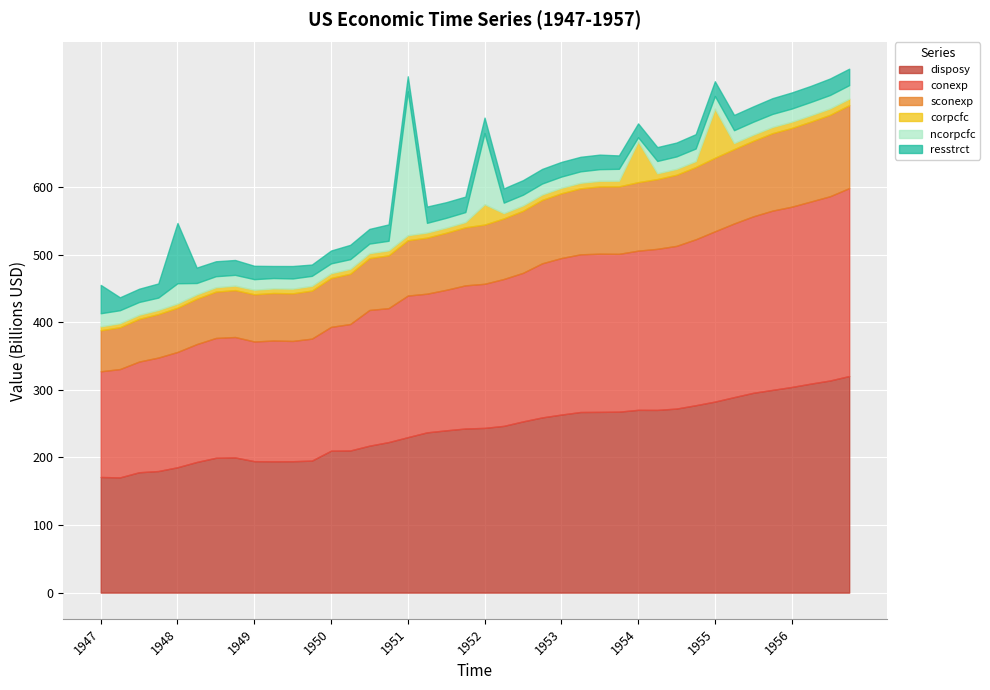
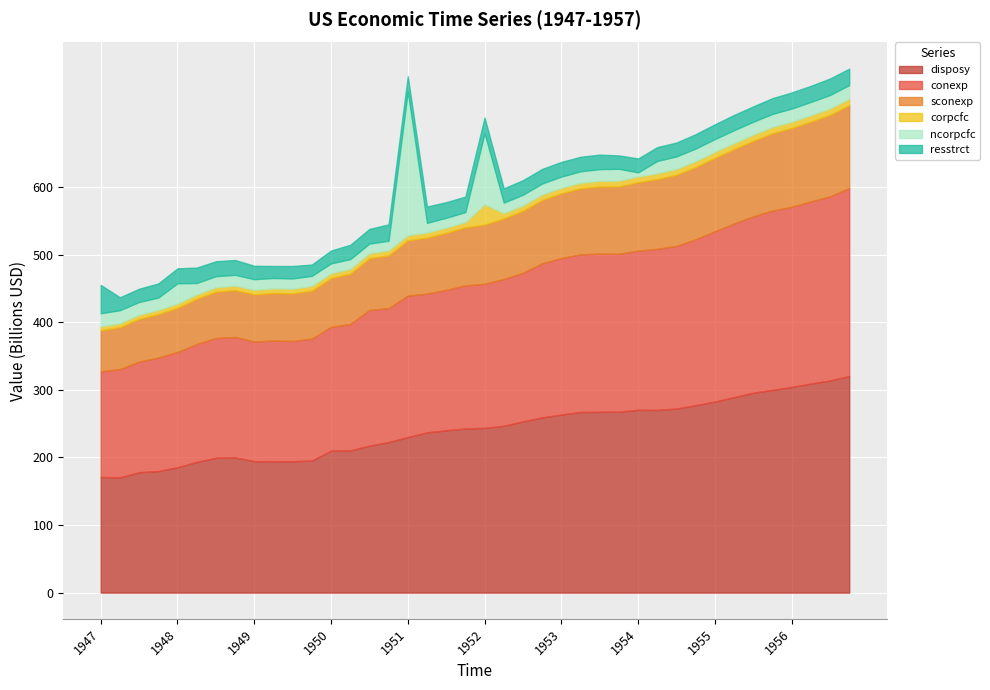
  {
    "corpcfc": {
      "1947": 10,
      "1948": 10,
      "1949": 10,
      "1950": 10,
      "1951": 10,
      "1952": 30,
      "1953": 10,
-     "1954": 60,
-     "1955": 70,
+     "1954": 10,
+     "1955": 10,
      "1956": 10
    },
    "ncorpcfc": {
      "1947": 20,
      "1948": 30,
      "1949": 20,
      "1950": 10,
      "1951": 210,
      "1952": 110,
      "1953": 20,
      "1954": 10,
      "1955": 20,
      "1956": 20
    },
    "resstrct": {
      "1947": 40,
-     "1948": 90,
+     "1948": 20,
      "1949": 20,
      "1950": 20,
      "1951": 20,
      "1952": 20,
      "1953": 20,
      "1954": 20,
      "1955": 20,
      "1956": 20
    }
  }
